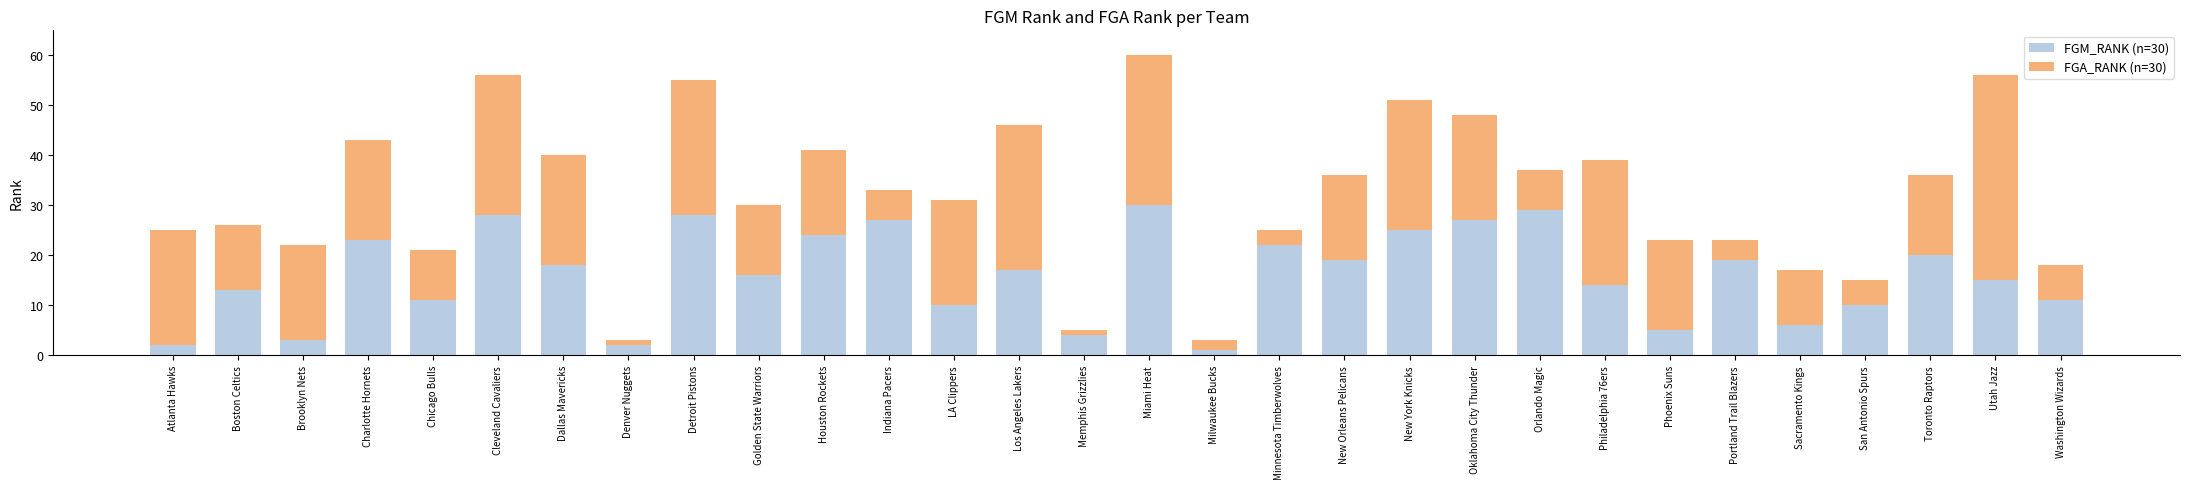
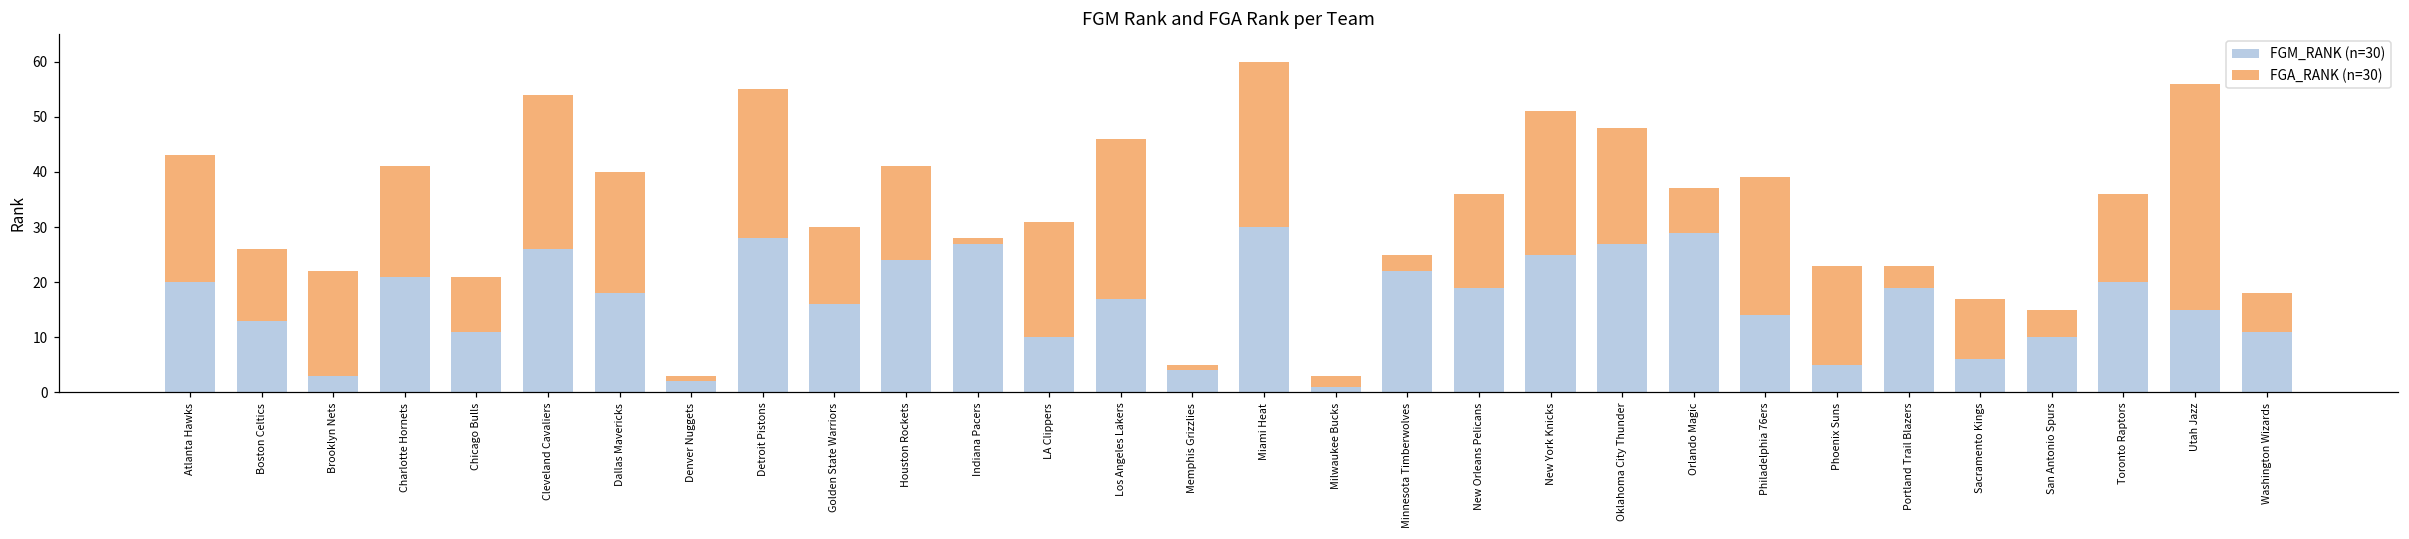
  {
    "FGM_RANK (n=30)": {
-     "Atlanta Hawks": 2,
+     "Atlanta Hawks": 20,
      "Boston Celtics": 13,
      "Brooklyn Nets": 3,
-     "Charlotte Hornets": 23,
+     "Charlotte Hornets": 21,
      "Chicago Bulls": 11,
-     "Cleveland Cavaliers": 28,
+     "Cleveland Cavaliers": 26,
      "Dallas Mavericks": 18,
      "Denver Nuggets": 2,
      "Detroit Pistons": 28,
      "Golden State Warriors": 16,
      "Houston Rockets": 24,
      "Indiana Pacers": 27,
      "LA Clippers": 10,
      "Los Angeles Lakers": 17,
      "Memphis Grizzlies": 4,
      "Miami Heat": 30,
      "Milwaukee Bucks": 1,
      "Minnesota Timberwolves": 22,
      "New Orleans Pelicans": 19,
      "New York Knicks": 25,
      "Oklahoma City Thunder": 27,
      "Orlando Magic": 29,
      "Philadelphia 76ers": 14,
      "Phoenix Suns": 5,
      "Portland Trail Blazers": 19,
      "Sacramento Kings": 6,
      "San Antonio Spurs": 10,
      "Toronto Raptors": 20,
      "Utah Jazz": 15,
      "Washington Wizards": 11
    },
    "FGA_RANK (n=30)": {
      "Atlanta Hawks": 23,
      "Boston Celtics": 13,
      "Brooklyn Nets": 19,
      "Charlotte Hornets": 20,
      "Chicago Bulls": 10,
      "Cleveland Cavaliers": 28,
      "Dallas Mavericks": 22,
      "Denver Nuggets": 1,
      "Detroit Pistons": 27,
      "Golden State Warriors": 14,
      "Houston Rockets": 17,
-     "Indiana Pacers": 6,
+     "Indiana Pacers": 1,
      "LA Clippers": 21,
      "Los Angeles Lakers": 29,
      "Memphis Grizzlies": 1,
      "Miami Heat": 30,
      "Milwaukee Bucks": 2,
      "Minnesota Timberwolves": 3,
      "New Orleans Pelicans": 17,
      "New York Knicks": 26,
      "Oklahoma City Thunder": 21,
      "Orlando Magic": 8,
      "Philadelphia 76ers": 25,
      "Phoenix Suns": 18,
      "Portland Trail Blazers": 4,
      "Sacramento Kings": 11,
      "San Antonio Spurs": 5,
      "Toronto Raptors": 16,
      "Utah Jazz": 41,
      "Washington Wizards": 7
    }
  }
